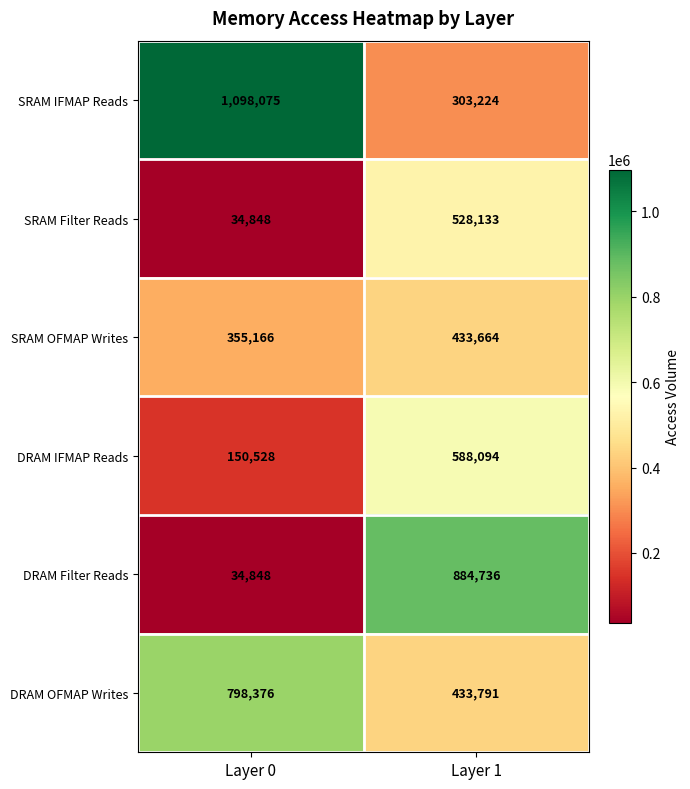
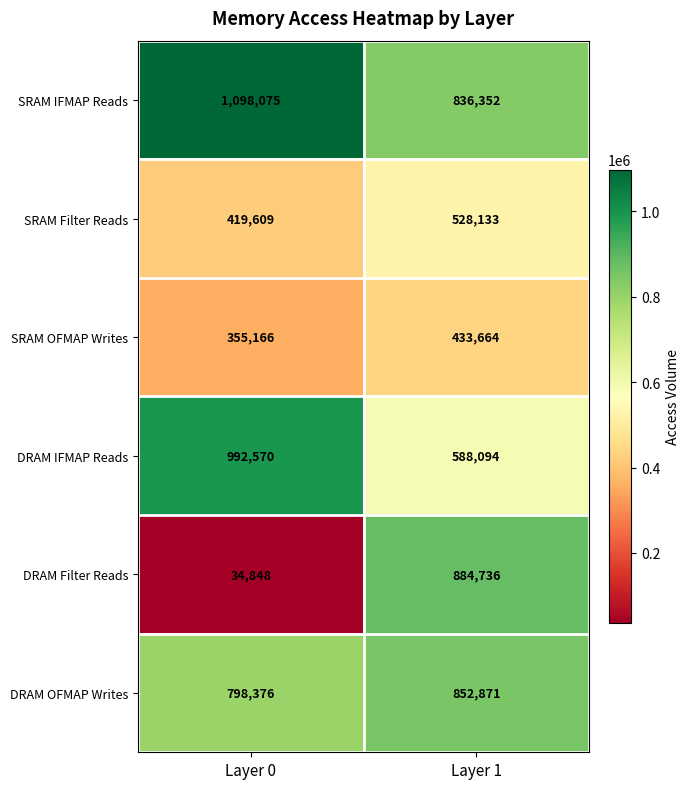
  {
    "SRAM IFMAP Reads": {
      "Layer 0": "1,098,075",
-     "Layer 1": "303,224"
+     "Layer 1": "836,352"
    },
    "SRAM Filter Reads": {
-     "Layer 0": "34,848",
+     "Layer 0": "419,609",
      "Layer 1": "528,133"
    },
    "SRAM OFMAP Writes": {
      "Layer 0": "355,166",
      "Layer 1": "433,664"
    },
    "DRAM IFMAP Reads": {
-     "Layer 0": "150,528",
+     "Layer 0": "992,570",
      "Layer 1": "588,094"
    },
    "DRAM Filter Reads": {
      "Layer 0": "34,848",
      "Layer 1": "884,736"
    },
    "DRAM OFMAP Writes": {
      "Layer 0": "798,376",
-     "Layer 1": "433,791"
+     "Layer 1": "852,871"
    }
  }
